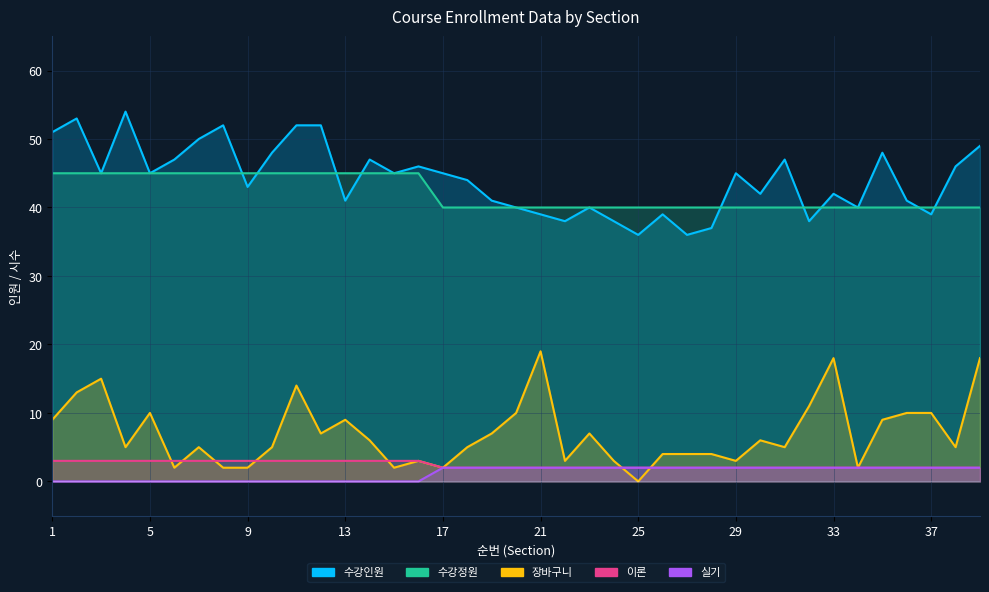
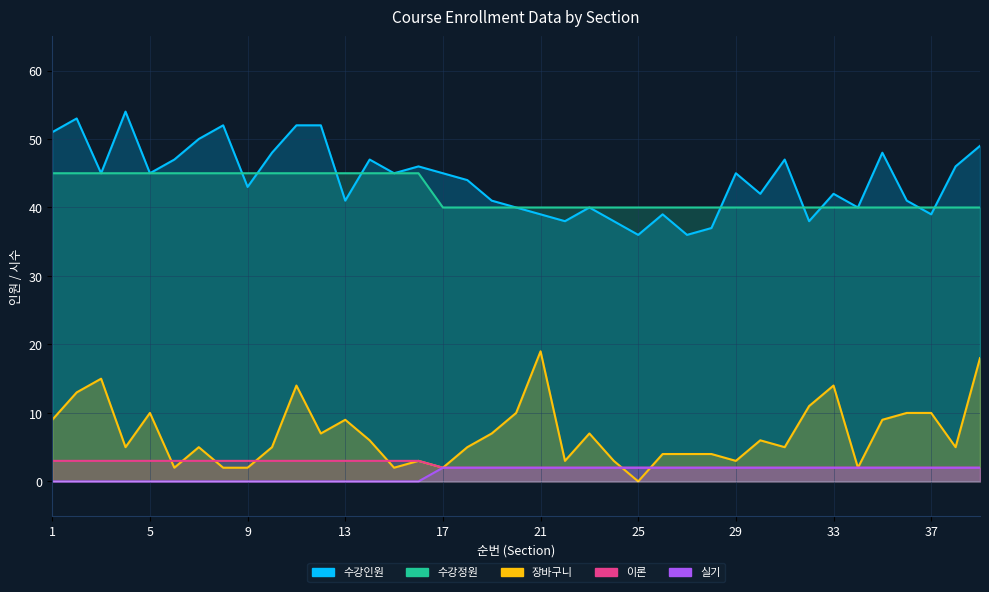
  {
    "장바구니": {
      "1": 9,
      "5": 10,
      "9": 2,
      "13": 9,
      "21": 19,
      "25": 0,
      "29": 3,
-     "33": 18,
+     "33": 14,
      "37": 10
    }
  }
